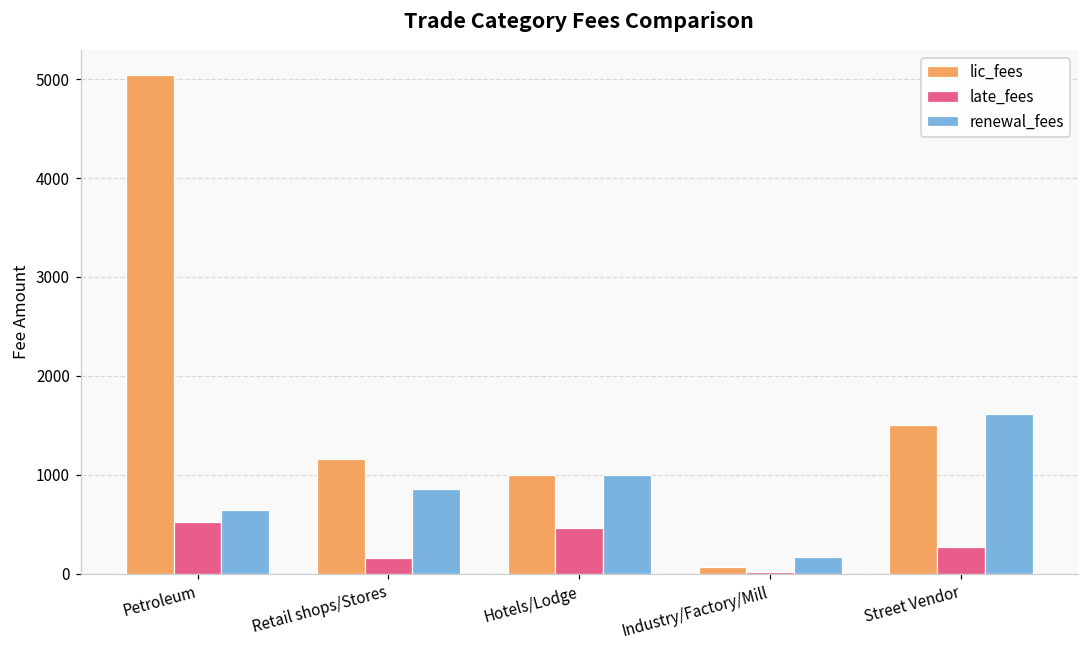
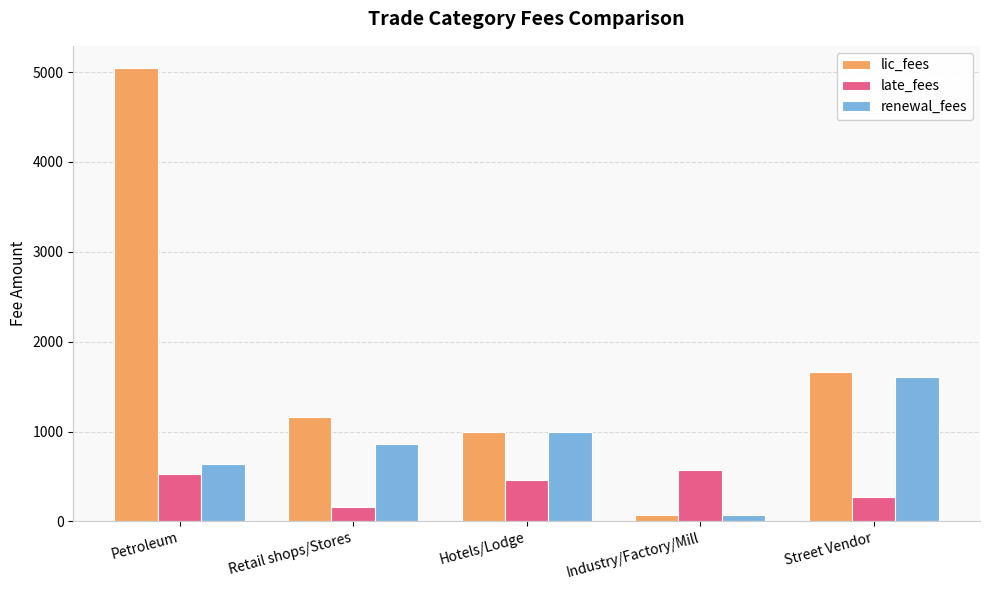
  {
    "lic_fees": {
      "Petroleum": 5000,
      "Retail shops/Stores": 1200,
      "Hotels/Lodge": 1000,
      "Industry/Factory/Mill": 100,
-     "Street Vendor": 1500
+     "Street Vendor": 1700
    },
    "late_fees": {
      "Petroleum": 500,
      "Retail shops/Stores": 200,
      "Hotels/Lodge": 500,
-     "Industry/Factory/Mill": 0,
+     "Industry/Factory/Mill": 600,
      "Street Vendor": 300
    },
    "renewal_fees": {
      "Petroleum": 600,
      "Retail shops/Stores": 900,
      "Hotels/Lodge": 1000,
-     "Industry/Factory/Mill": 200,
+     "Industry/Factory/Mill": 100,
      "Street Vendor": 1600
    }
  }
